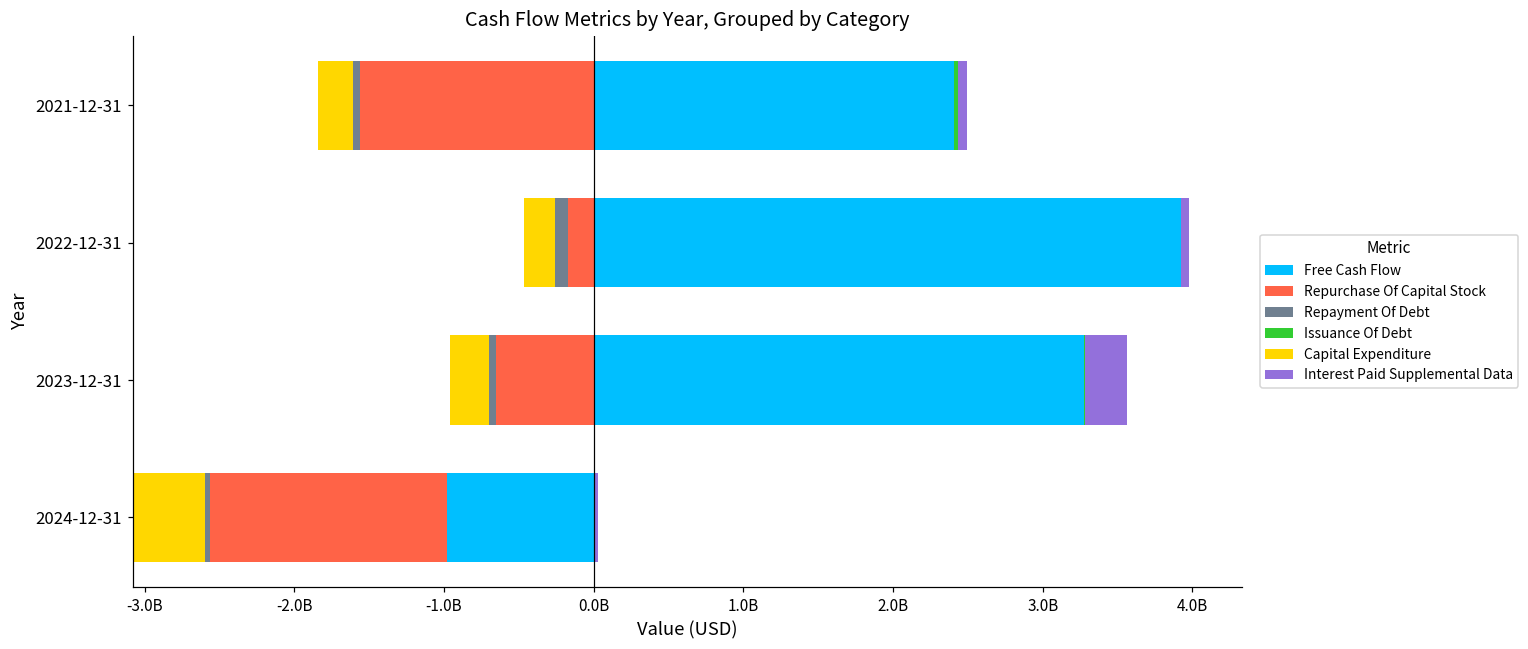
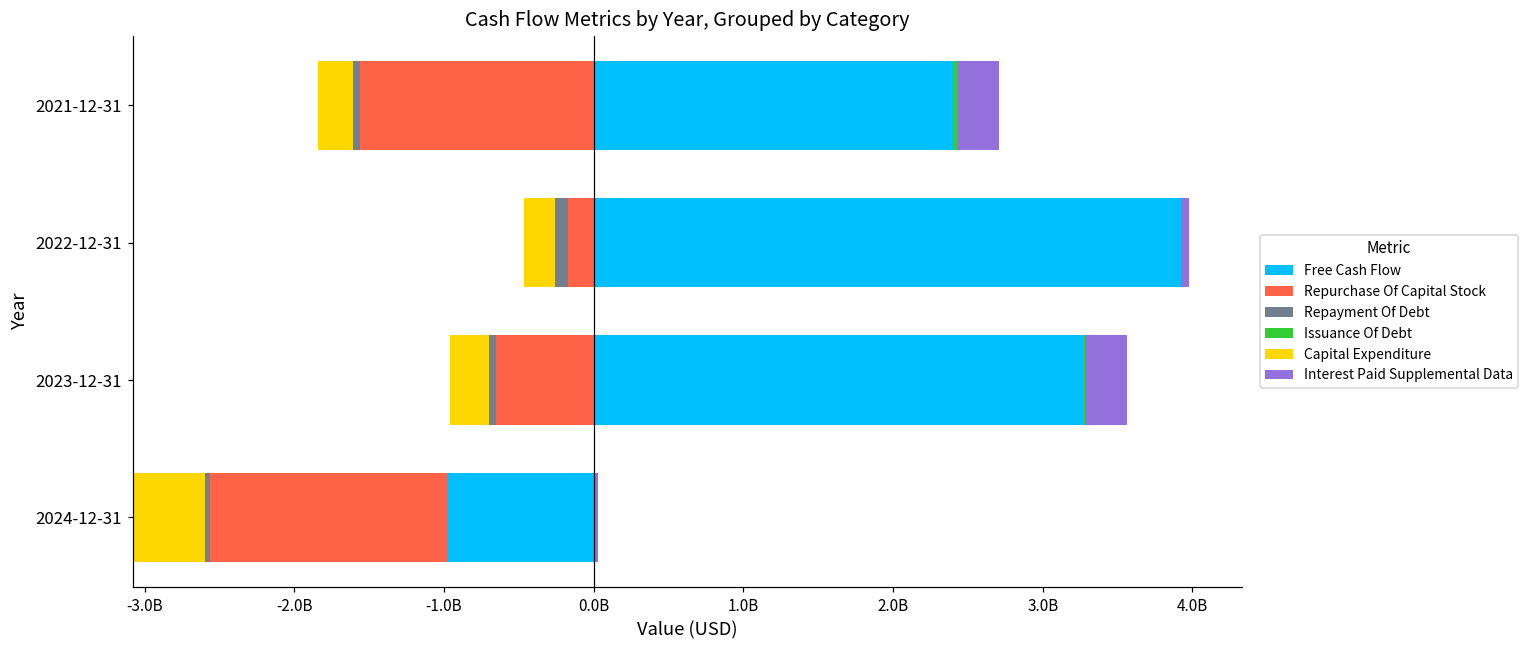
  {
    "Interest Paid Supplemental Data": {
-     "2021-12-31": 60000000,
+     "2021-12-31": 270000000,
      "2022-12-31": 50000000,
      "2023-12-31": 280000000,
      "2024-12-31": 30000000
    }
  }
